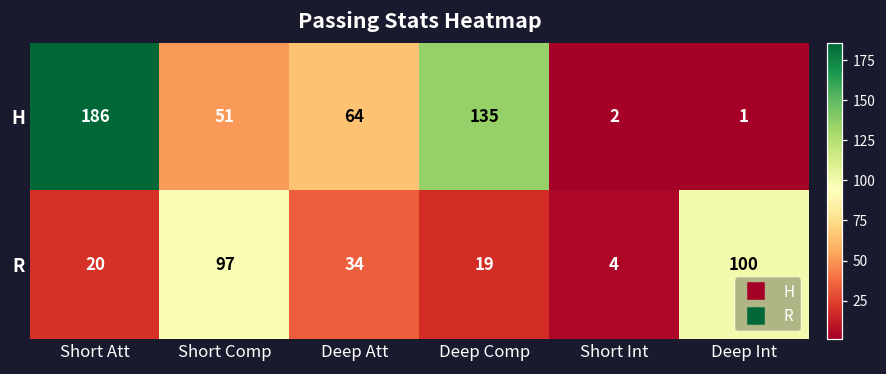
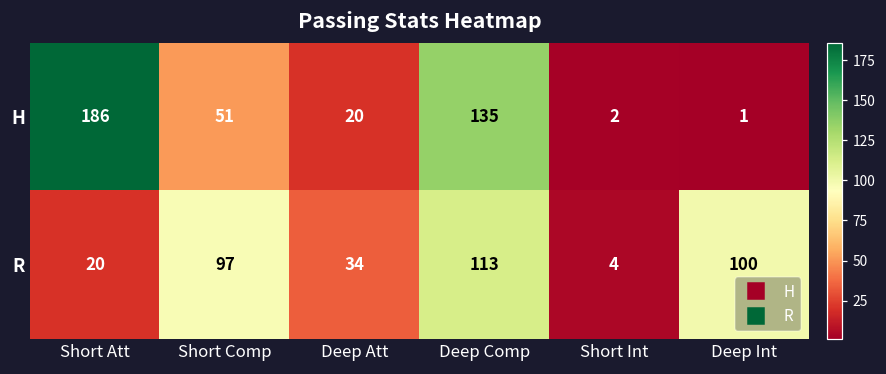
  {
    "H": {
      "Short Att": 186,
      "Short Comp": 51,
-     "Deep Att": 64,
+     "Deep Att": 20,
      "Deep Comp": 135,
      "Short Int": 2,
      "Deep Int": 1
    },
    "R": {
      "Short Att": 20,
      "Short Comp": 97,
      "Deep Att": 34,
-     "Deep Comp": 19,
+     "Deep Comp": 113,
      "Short Int": 4,
      "Deep Int": 100
    }
  }
